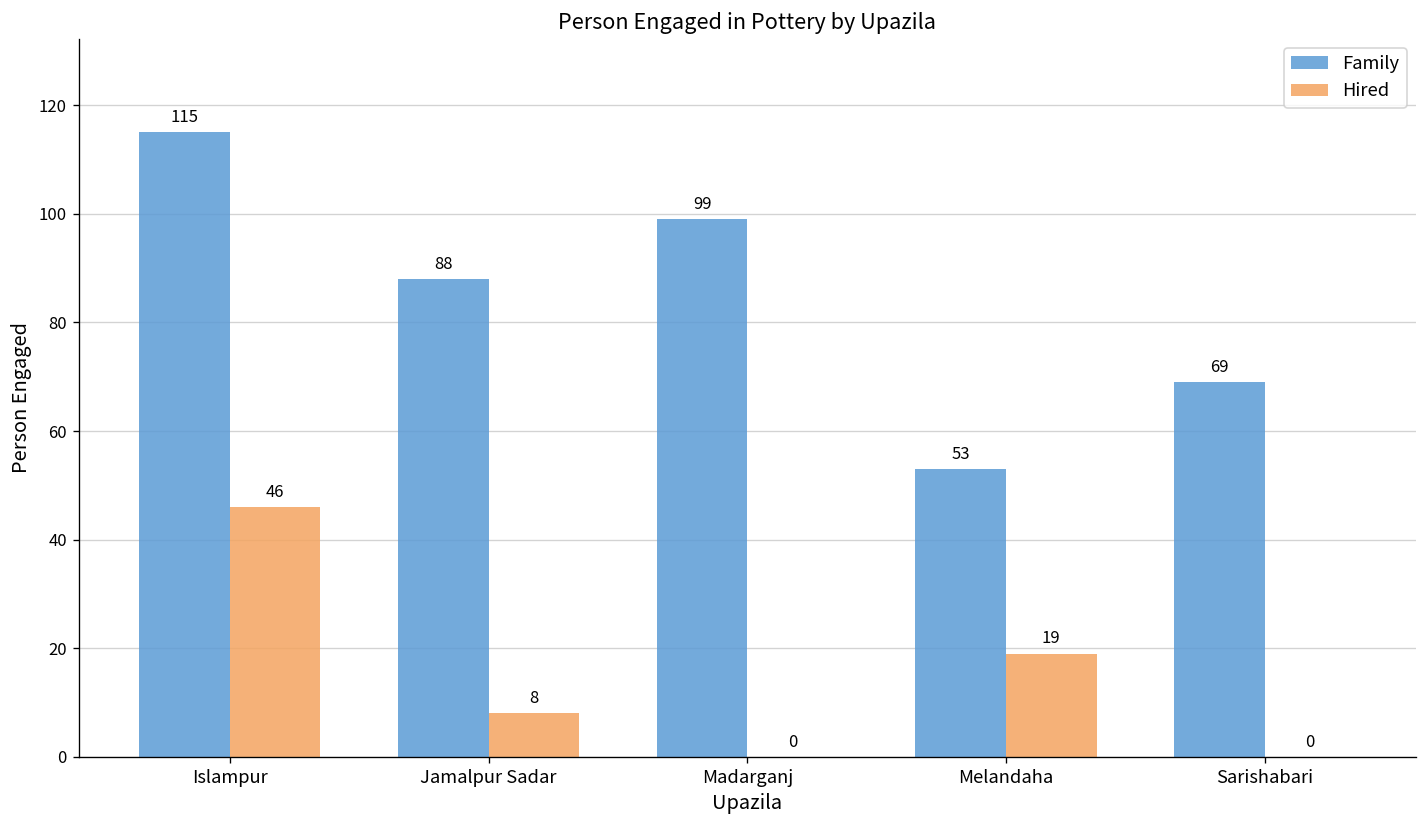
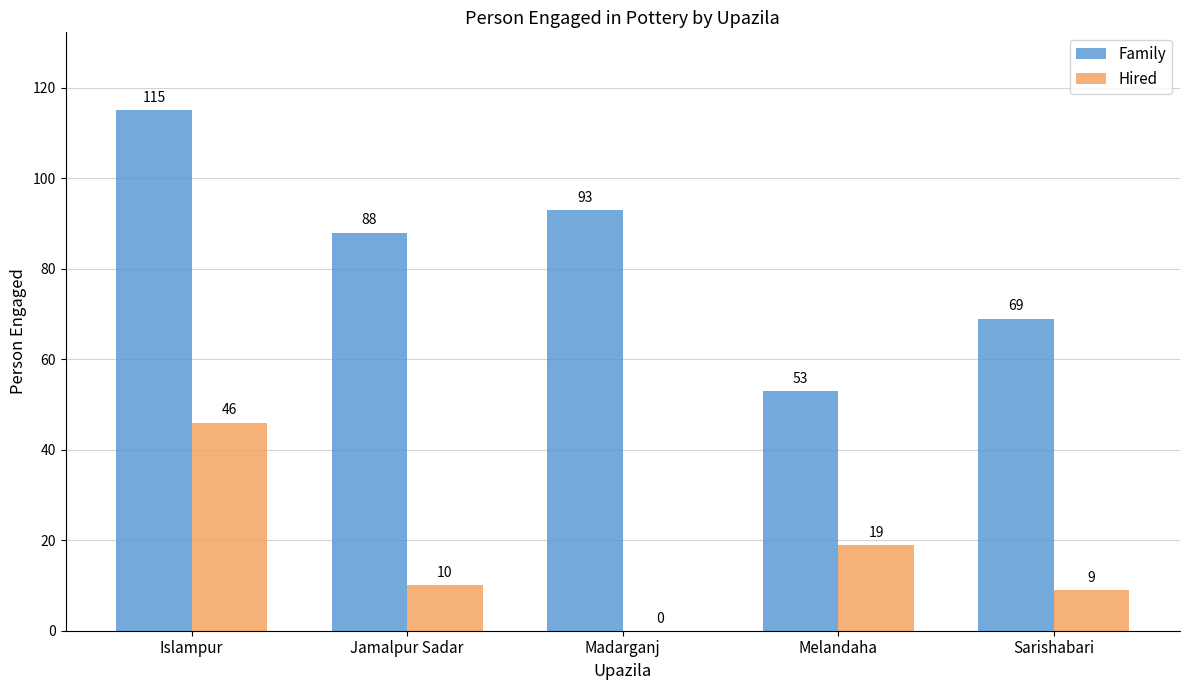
  {
    "Family": {
      "Islampur": 115,
      "Jamalpur Sadar": 88,
-     "Madarganj": 99,
+     "Madarganj": 93,
      "Melandaha": 53,
      "Sarishabari": 69
    },
    "Hired": {
      "Islampur": 46,
-     "Jamalpur Sadar": 8,
+     "Jamalpur Sadar": 10,
      "Madarganj": 0,
      "Melandaha": 19,
-     "Sarishabari": 0
+     "Sarishabari": 9
    }
  }
